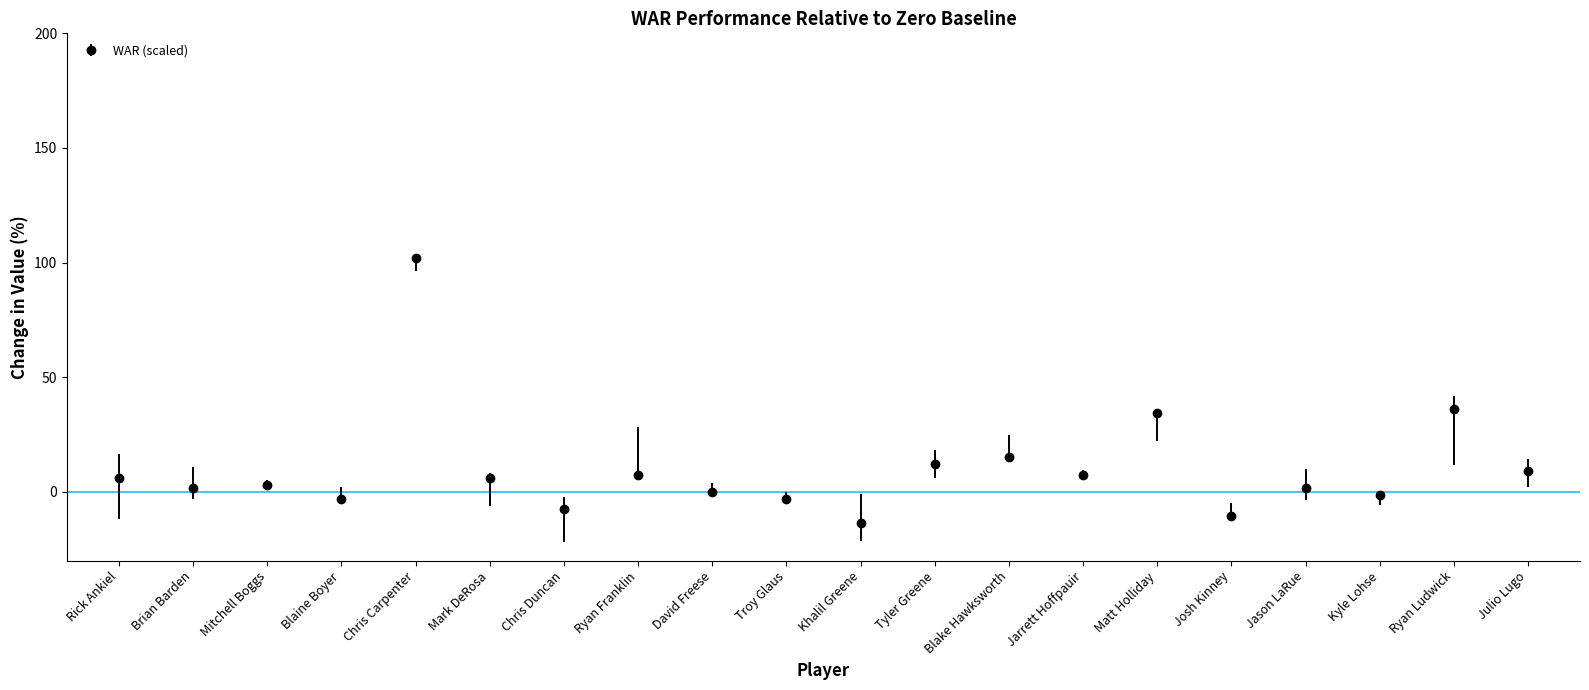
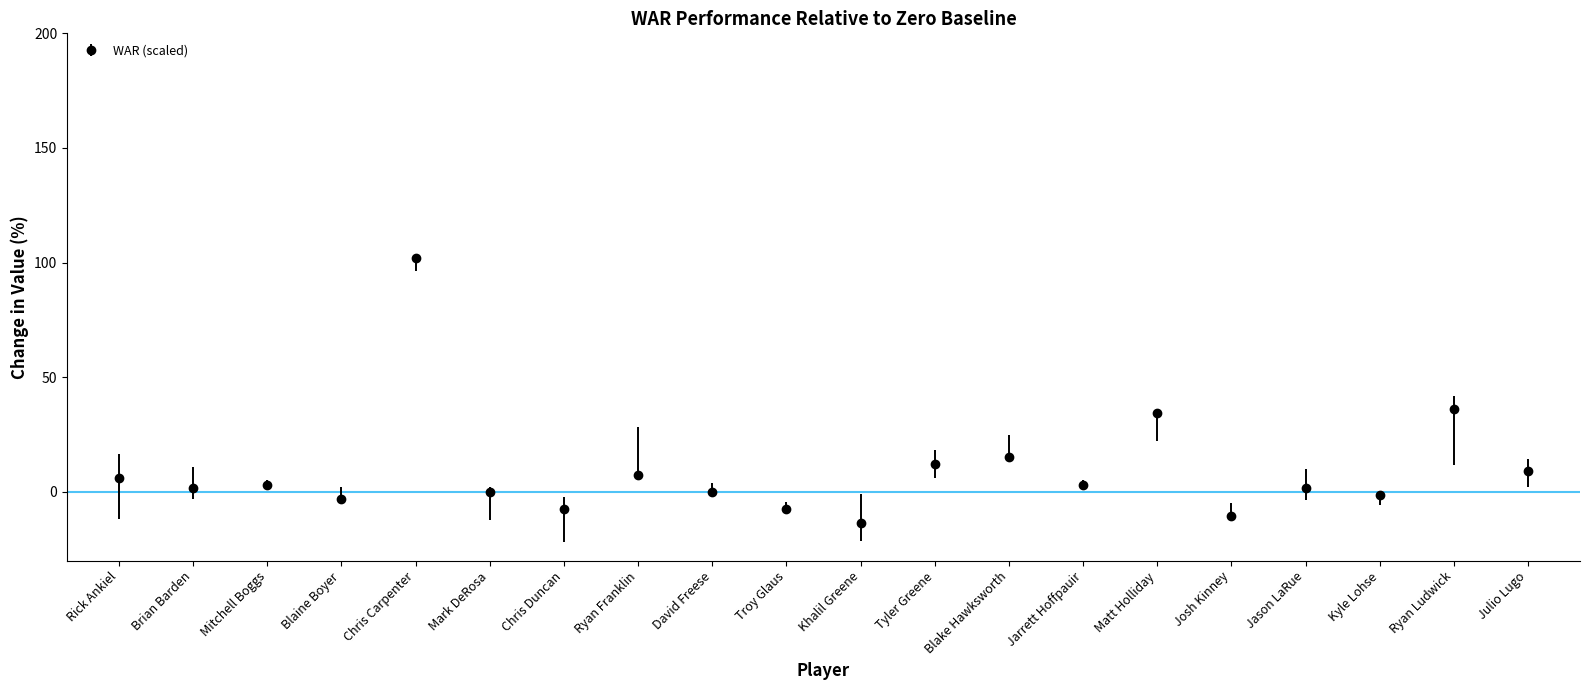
  {
    "Rick Ankiel": 6,
    "Brian Barden": 2,
    "Mitchell Boggs": 3,
    "Blaine Boyer": -3,
    "Chris Carpenter": 102,
-   "Mark DeRosa": 6,
+   "Mark DeRosa": 0,
    "Chris Duncan": -8,
    "Ryan Franklin": 8,
    "David Freese": 0,
-   "Troy Glaus": -3,
+   "Troy Glaus": -8,
    "Khalil Greene": -14,
    "Tyler Greene": 12,
    "Blake Hawksworth": 15,
-   "Jarrett Hoffpauir": 8,
+   "Jarrett Hoffpauir": 3,
    "Matt Holliday": 35,
    "Josh Kinney": -11,
    "Jason LaRue": 2,
    "Kyle Lohse": -2,
    "Ryan Ludwick": 36,
    "Julio Lugo": 9
  }
